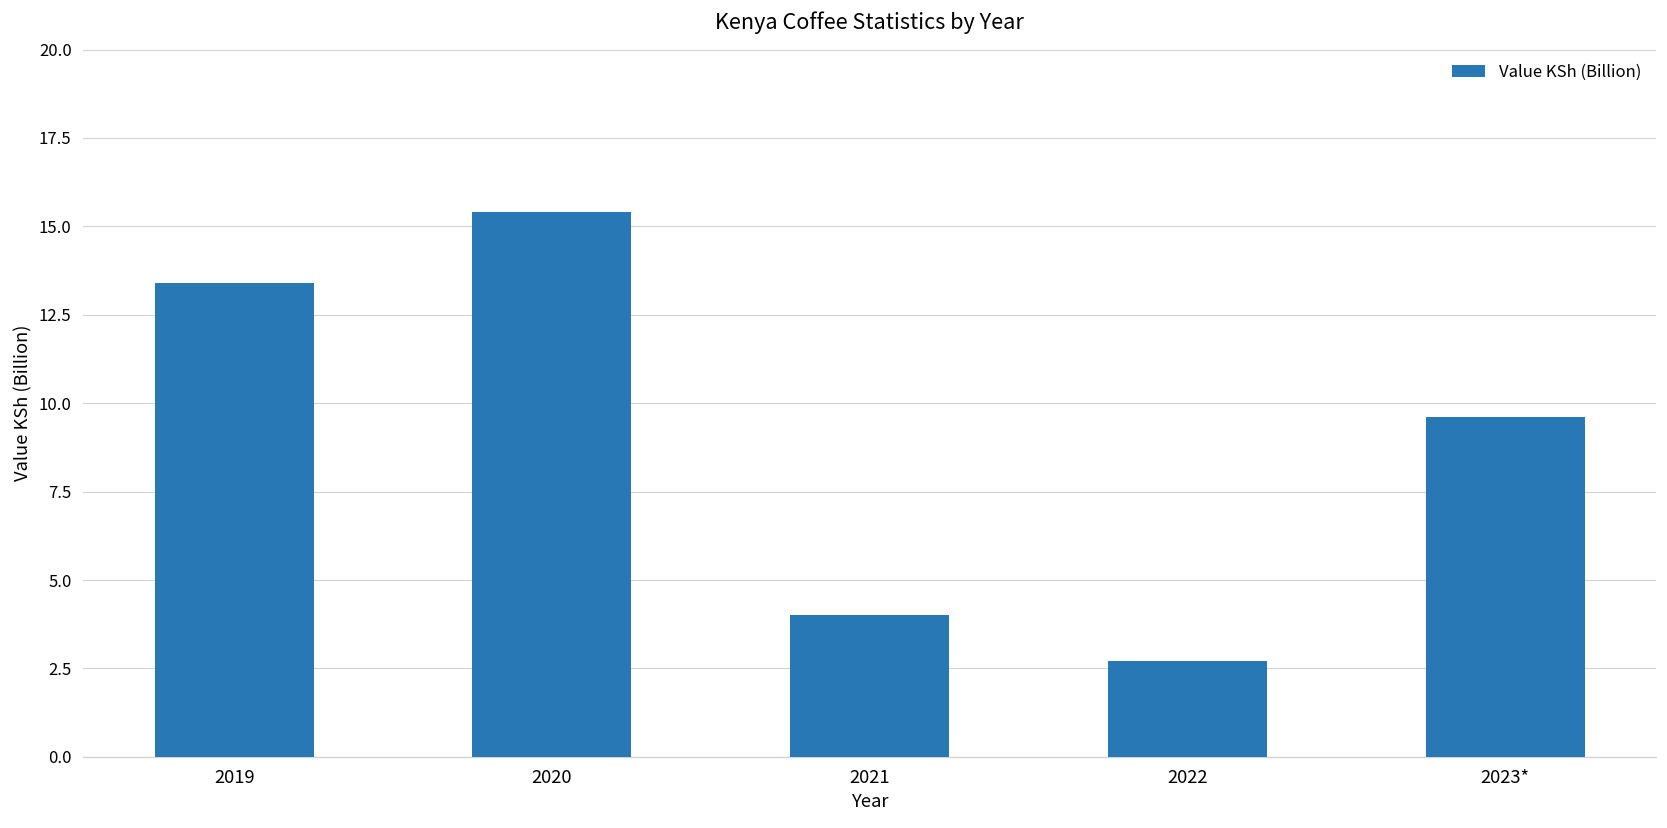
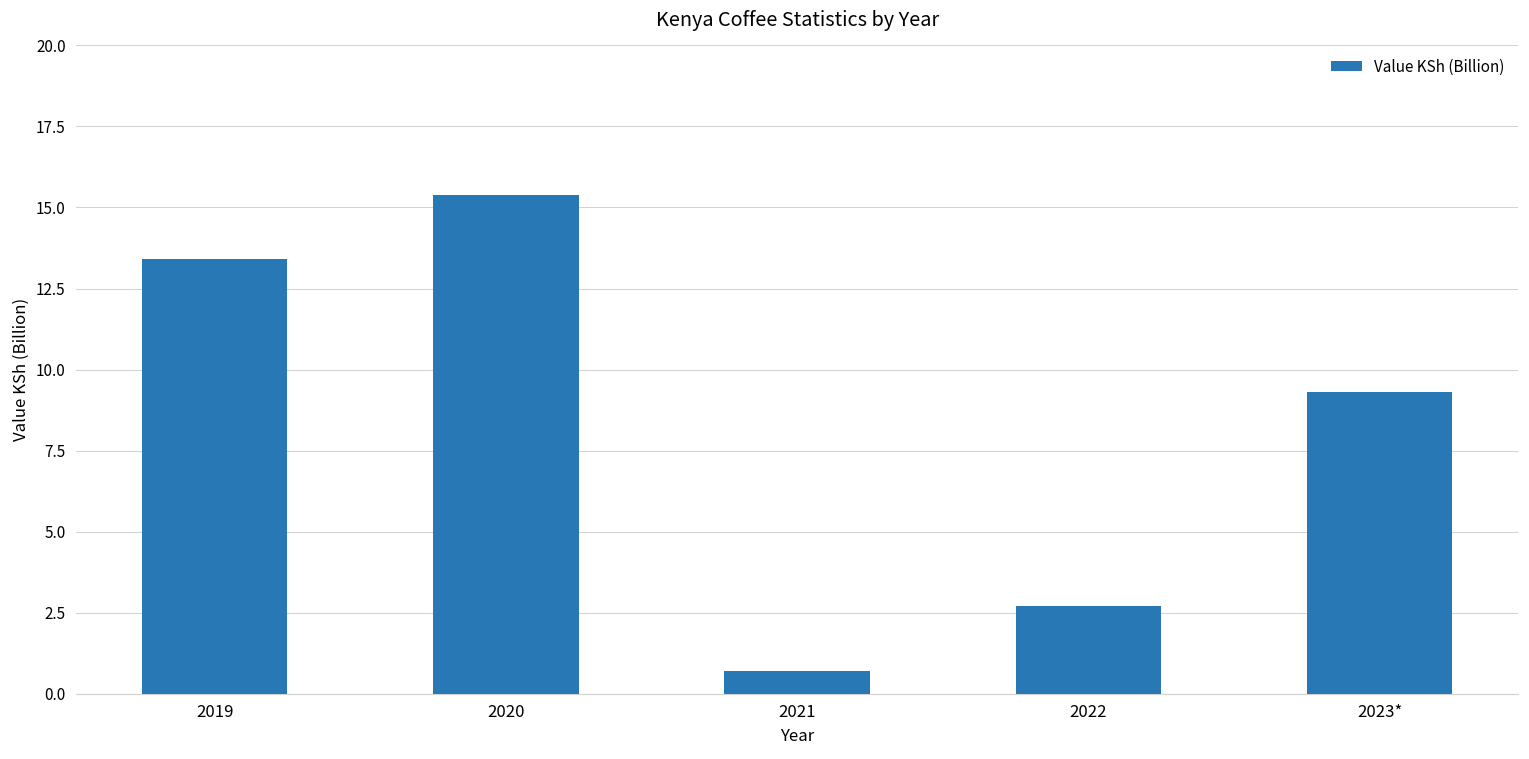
  {
    "2019": 13.4,
    "2020": 15.4,
-   "2021": 4.0,
+   "2021": 0.7,
    "2022": 2.7,
-   "2023*": 9.6
+   "2023*": 9.3
  }
